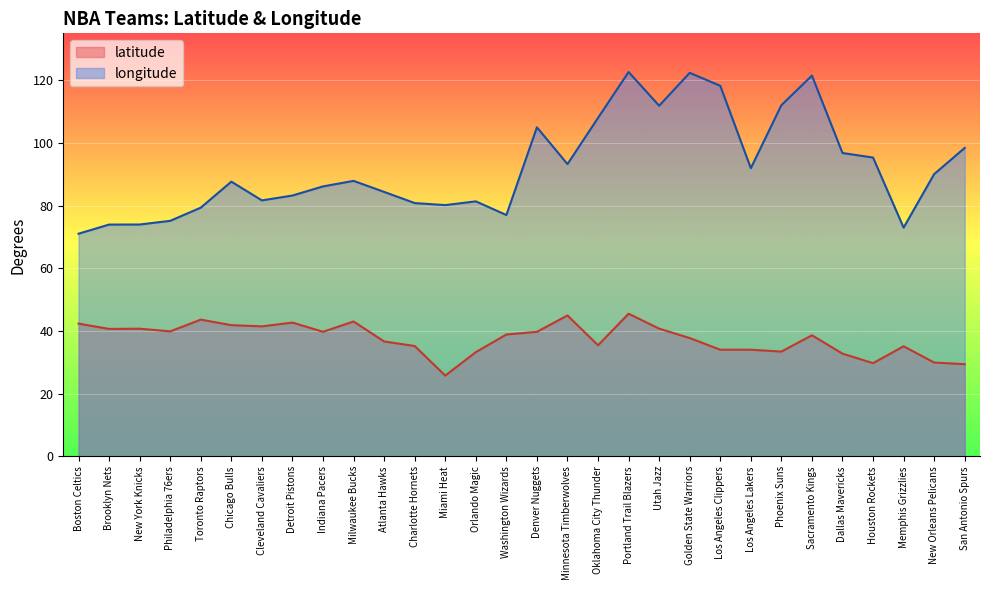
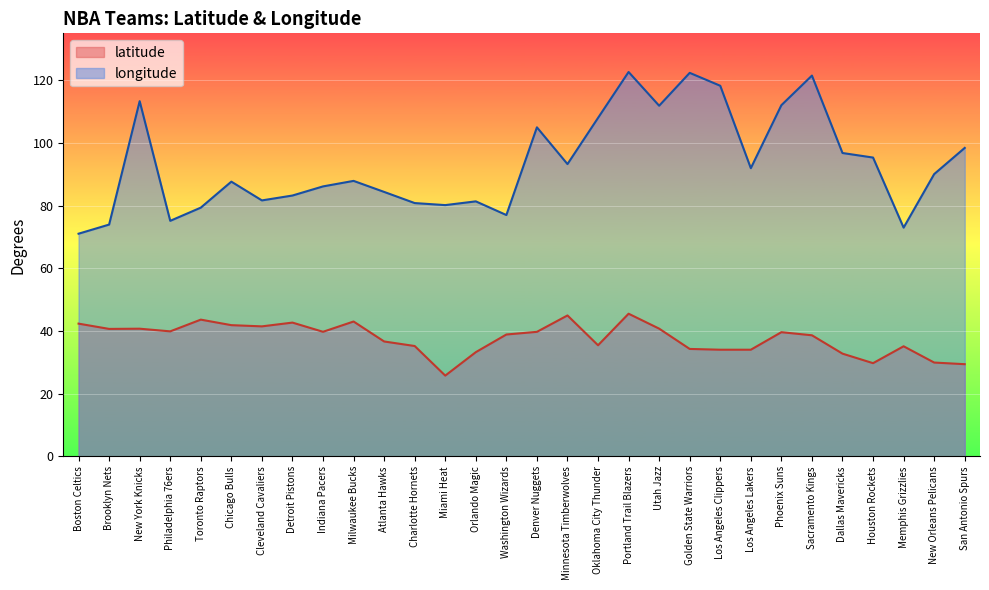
  {
    "latitude": {
      "Boston Celtics": 42,
      "Brooklyn Nets": 41,
      "New York Knicks": 41,
      "Philadelphia 76ers": 40,
      "Toronto Raptors": 44,
      "Chicago Bulls": 42,
      "Cleveland Cavaliers": 41,
      "Detroit Pistons": 43,
      "Indiana Pacers": 40,
      "Milwaukee Bucks": 43,
      "Atlanta Hawks": 37,
      "Charlotte Hornets": 35,
      "Miami Heat": 26,
      "Orlando Magic": 33,
      "Washington Wizards": 39,
      "Denver Nuggets": 40,
      "Minnesota Timberwolves": 45,
      "Oklahoma City Thunder": 35,
      "Portland Trail Blazers": 46,
      "Utah Jazz": 41,
-     "Golden State Warriors": 38,
+     "Golden State Warriors": 34,
      "Los Angeles Clippers": 34,
      "Los Angeles Lakers": 34,
-     "Phoenix Suns": 33,
+     "Phoenix Suns": 40,
      "Sacramento Kings": 39,
      "Dallas Mavericks": 33,
      "Houston Rockets": 30,
      "Memphis Grizzlies": 35,
      "New Orleans Pelicans": 30,
      "San Antonio Spurs": 29
    },
    "longitude": {
      "Boston Celtics": 71,
      "Brooklyn Nets": 74,
-     "New York Knicks": 74,
+     "New York Knicks": 113,
      "Philadelphia 76ers": 75,
      "Toronto Raptors": 79,
      "Chicago Bulls": 88,
      "Cleveland Cavaliers": 82,
      "Detroit Pistons": 83,
      "Indiana Pacers": 86,
      "Milwaukee Bucks": 88,
      "Atlanta Hawks": 84,
      "Charlotte Hornets": 81,
      "Miami Heat": 80,
      "Orlando Magic": 81,
      "Washington Wizards": 77,
      "Denver Nuggets": 105,
      "Minnesota Timberwolves": 93,
      "Oklahoma City Thunder": 108,
      "Portland Trail Blazers": 123,
      "Utah Jazz": 112,
      "Golden State Warriors": 122,
      "Los Angeles Clippers": 118,
      "Los Angeles Lakers": 92,
      "Phoenix Suns": 112,
      "Sacramento Kings": 122,
      "Dallas Mavericks": 97,
      "Houston Rockets": 95,
      "Memphis Grizzlies": 73,
      "New Orleans Pelicans": 90,
      "San Antonio Spurs": 98
    }
  }
